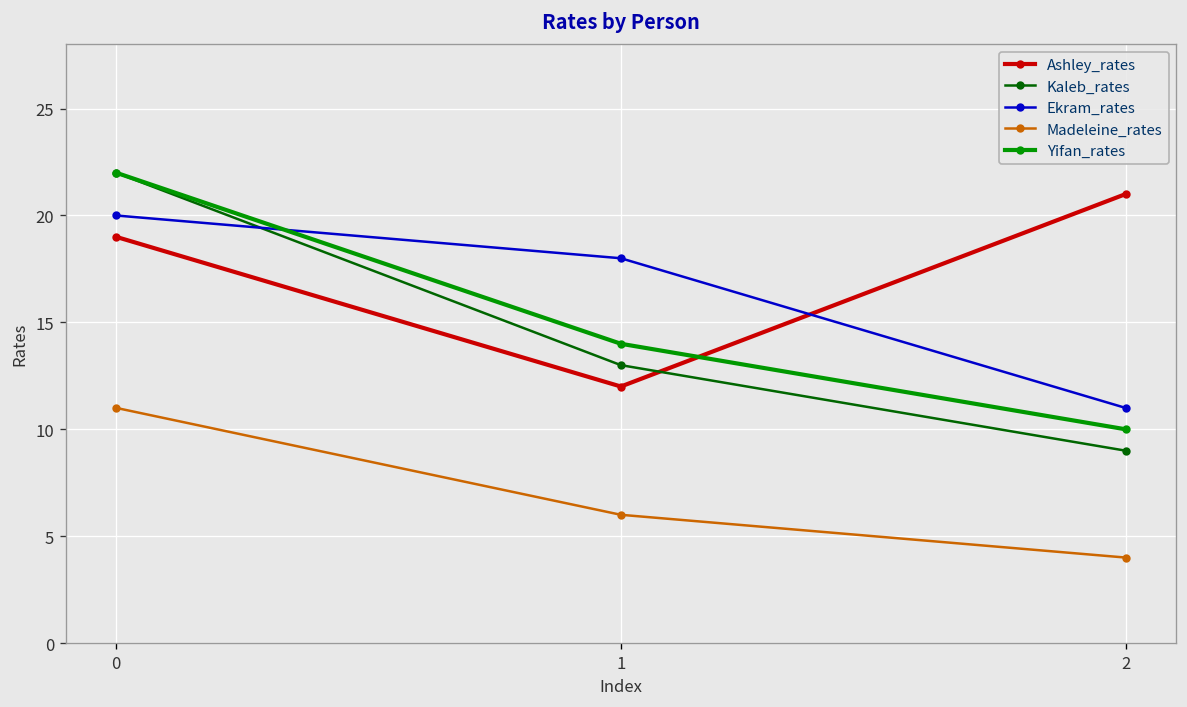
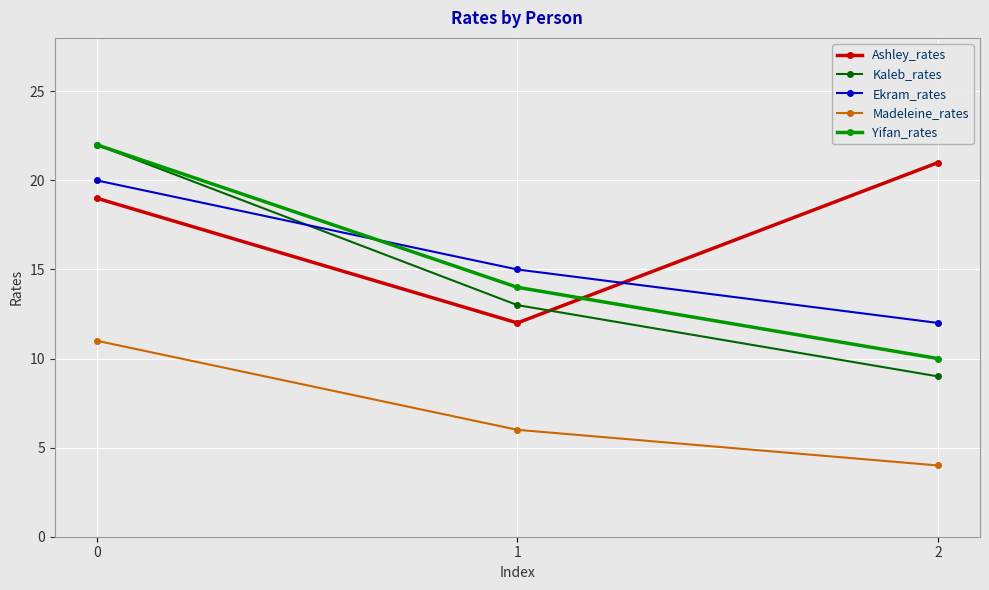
  {
    "Ashley_rates": {
      "0": 19,
      "1": 12,
      "2": 21
    },
    "Ekram_rates": {
      "0": 20,
-     "1": 18,
-     "2": 11
+     "1": 15,
+     "2": 12
    },
    "Madeleine_rates": {
      "0": 11,
      "1": 6,
      "2": 4
    }
  }
